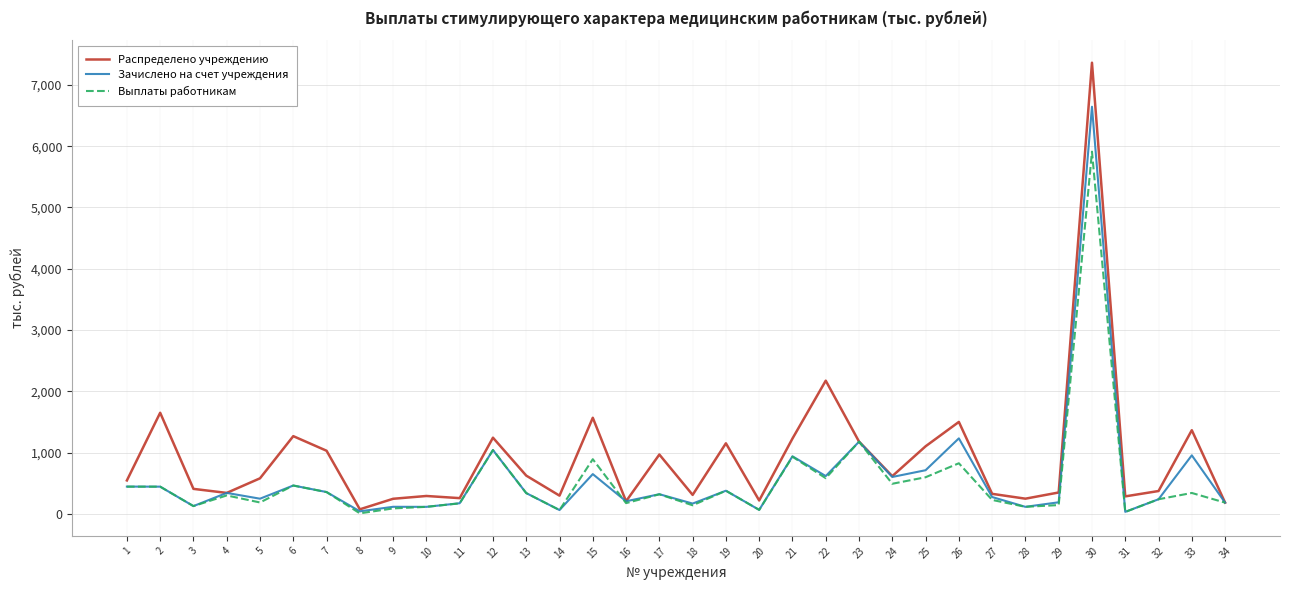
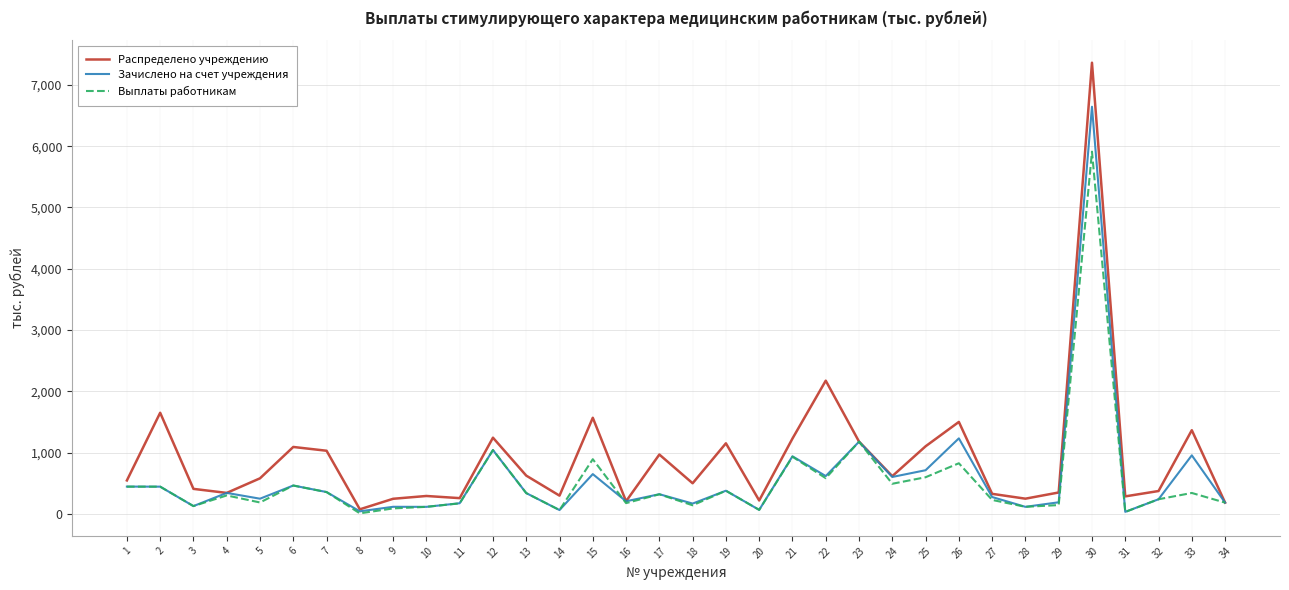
  {
    "Распределено учреждению": {
      "1": "500",
      "2": "1,600",
      "3": "400",
      "5": "600",
-     "6": "1,300",
+     "6": "1,100",
      "7": "1,000",
      "9": "200",
      "10": "300",
      "11": "300",
      "12": "1,200",
      "13": "600",
      "14": "300",
      "15": "1,600",
      "17": "1,000",
-     "18": "300",
+     "18": "500",
      "19": "1,200",
      "20": "200",
      "21": "1,200",
      "22": "2,200",
      "25": "1,100",
      "26": "1,500",
      "27": "300",
      "28": "200",
      "29": "300",
      "30": "7,400",
      "31": "300",
      "32": "400",
      "33": "1,400"
    },
    "Зачислено на счет учреждения": {
      "5": "200",
      "15": "600",
      "25": "700",
      "26": "1,200",
      "27": "300",
      "29": "200",
      "30": "6,600",
      "33": "1,000"
    },
    "Выплаты работникам": {
      "5": "200",
      "15": "900",
      "24": "500",
      "25": "600",
      "26": "800",
      "27": "200",
      "29": "100",
      "30": "5,900",
      "33": "300"
    }
  }
